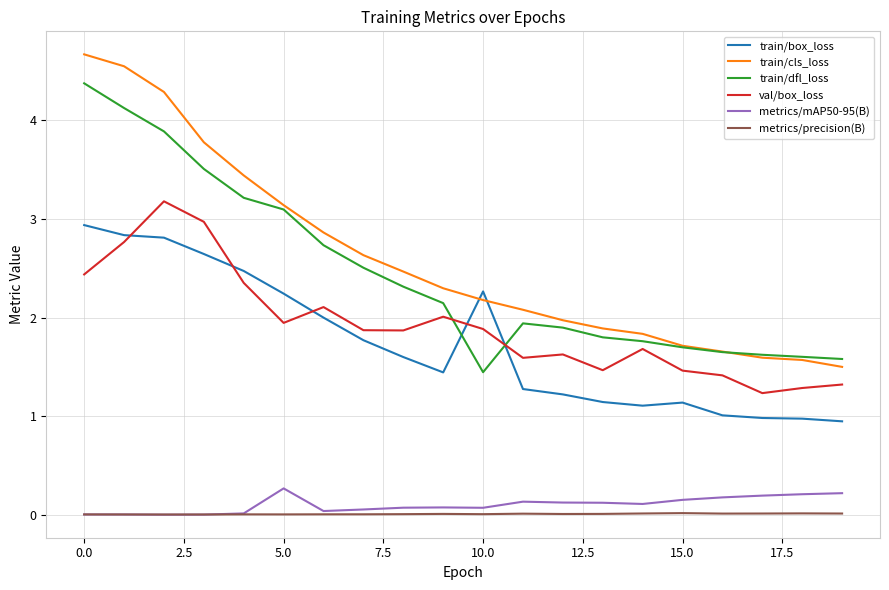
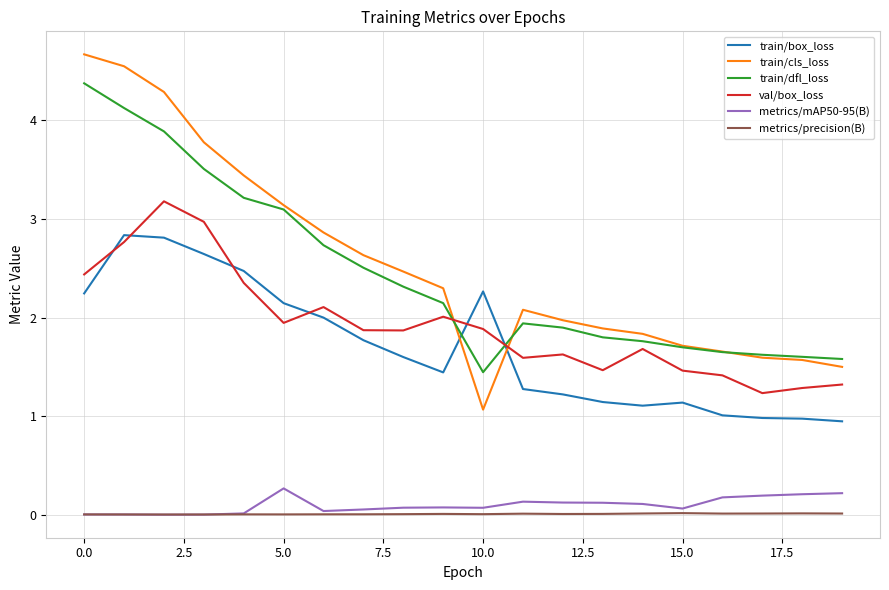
  {
    "train/box_loss": {
-     "0.0": 2.9,
-     "5.0": 2.2,
+     "0.0": 2.2,
+     "5.0": 2.1,
      "10.0": 2.3,
      "15.0": 1.1
    },
    "train/cls_loss": {
      "0.0": 4.7,
      "5.0": 3.1,
-     "10.0": 2.2
+     "10.0": 1.1
    },
    "train/dfl_loss": {
      "0.0": 4.4,
      "5.0": 3.1,
      "10.0": 1.4
    },
    "val/box_loss": {
      "0.0": 2.4,
      "5.0": 1.9,
      "10.0": 1.9,
      "15.0": 1.5
    },
    "metrics/mAP50-95(B)": {
      "5.0": 0.3,
      "10.0": 0.1,
-     "15.0": 0.2
+     "15.0": 0.1
    },
    "metrics/precision(B)": {
      "5.0": 0.0,
      "10.0": 0.0,
      "15.0": 0.0
    }
  }
